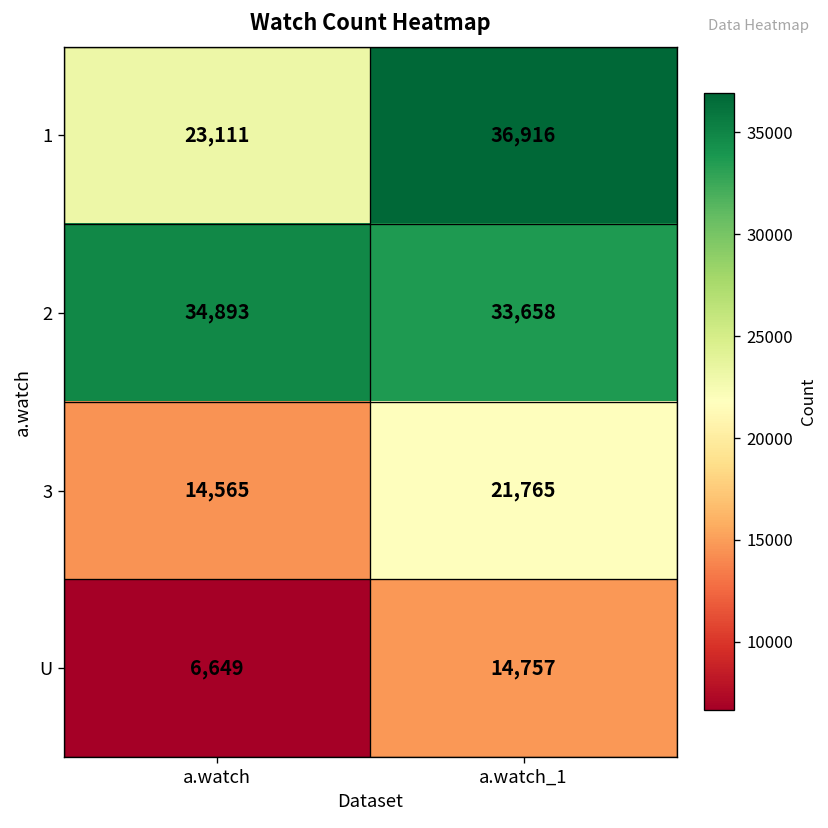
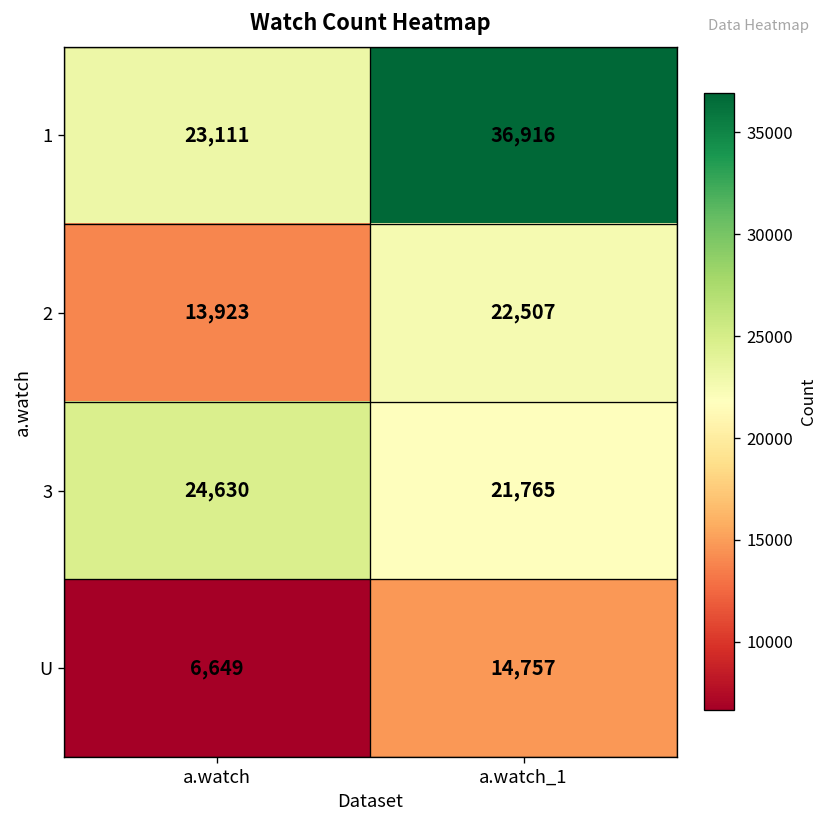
  {
    "1": {
      "a.watch": "23,111",
      "a.watch_1": "36,916"
    },
    "2": {
-     "a.watch": "34,893",
-     "a.watch_1": "33,658"
+     "a.watch": "13,923",
+     "a.watch_1": "22,507"
    },
    "3": {
-     "a.watch": "14,565",
+     "a.watch": "24,630",
      "a.watch_1": "21,765"
    },
    "U": {
      "a.watch": "6,649",
      "a.watch_1": "14,757"
    }
  }
